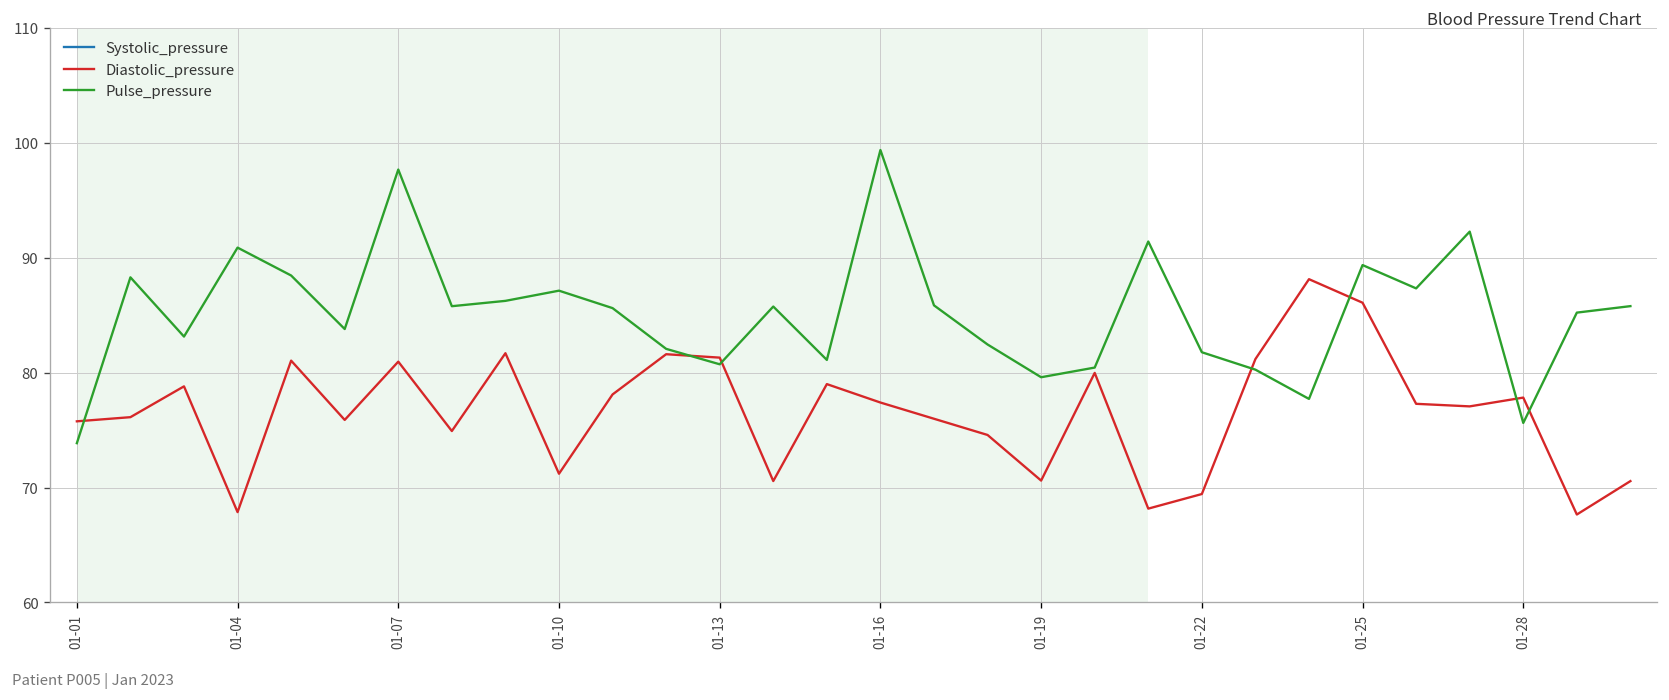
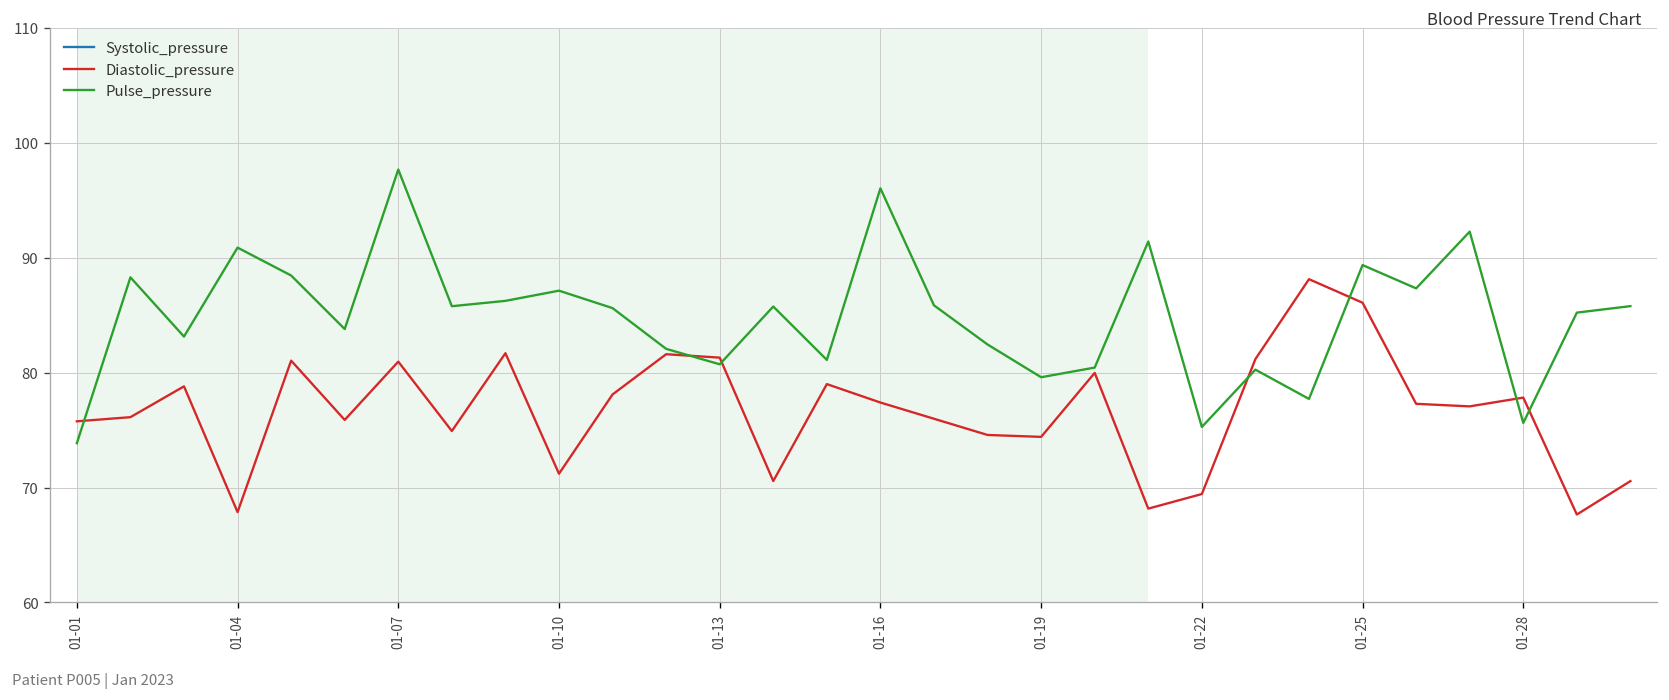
  {
    "Diastolic_pressure": {
      "01-01": 76,
      "01-04": 68,
      "01-07": 81,
      "01-10": 71,
      "01-13": 81,
      "01-16": 77,
-     "01-19": 71,
+     "01-19": 74,
      "01-22": 69,
      "01-25": 86,
      "01-28": 78
    },
    "Pulse_pressure": {
      "01-01": 74,
      "01-04": 91,
      "01-07": 98,
      "01-10": 87,
      "01-13": 81,
-     "01-16": 99,
+     "01-16": 96,
      "01-19": 80,
-     "01-22": 82,
+     "01-22": 75,
      "01-25": 89,
      "01-28": 76
    }
  }
